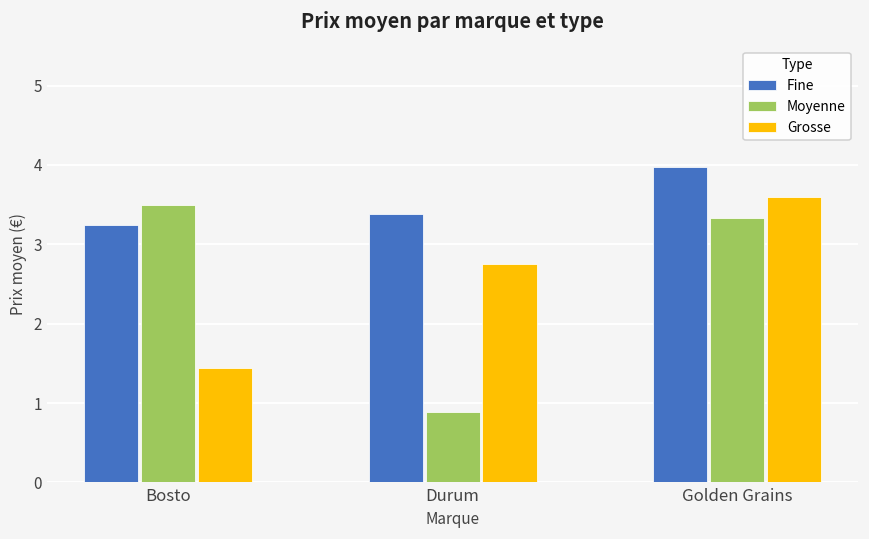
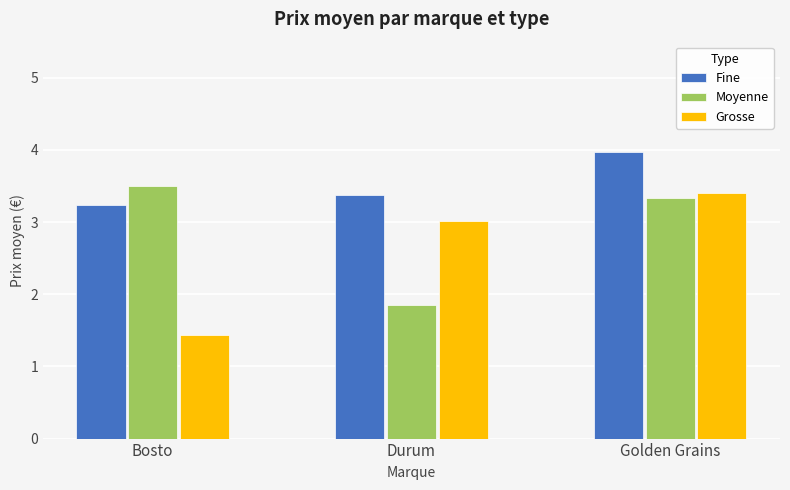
  {
    "Fine": {
      "Bosto": 3.2,
      "Durum": 3.4,
      "Golden Grains": 4.0
    },
    "Moyenne": {
      "Bosto": 3.5,
-     "Durum": 0.9,
+     "Durum": 1.9,
      "Golden Grains": 3.3
    },
    "Grosse": {
      "Bosto": 1.4,
-     "Durum": 2.8,
-     "Golden Grains": 3.6
+     "Durum": 3.0,
+     "Golden Grains": 3.4
    }
  }
